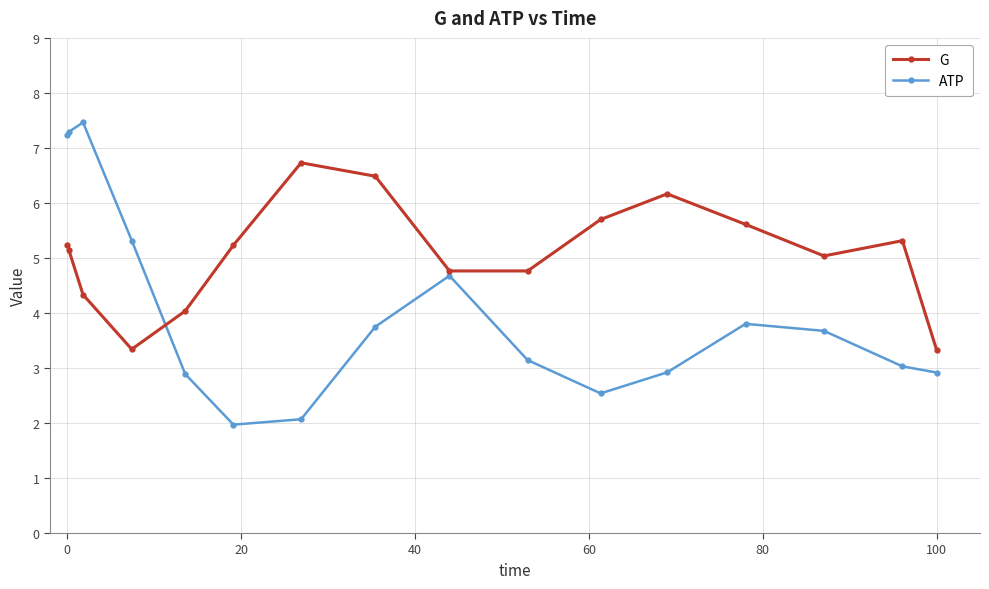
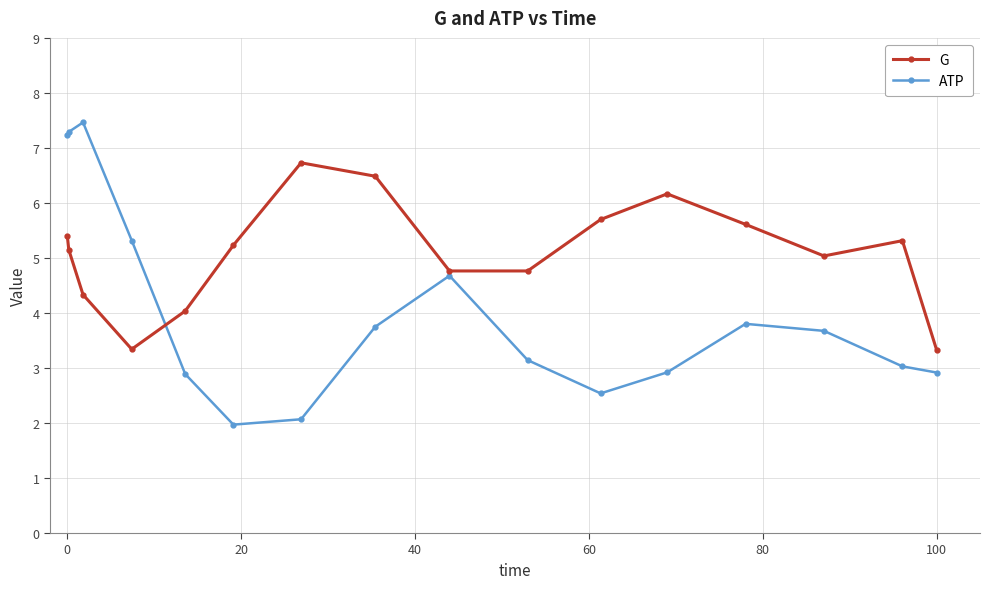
  {
    "G": {
-     "0": 5.2,
+     "0": 5.4,
      "100": 3.3
    },
    "ATP": {
      "0": 7.2,
      "100": 2.9
    }
  }
